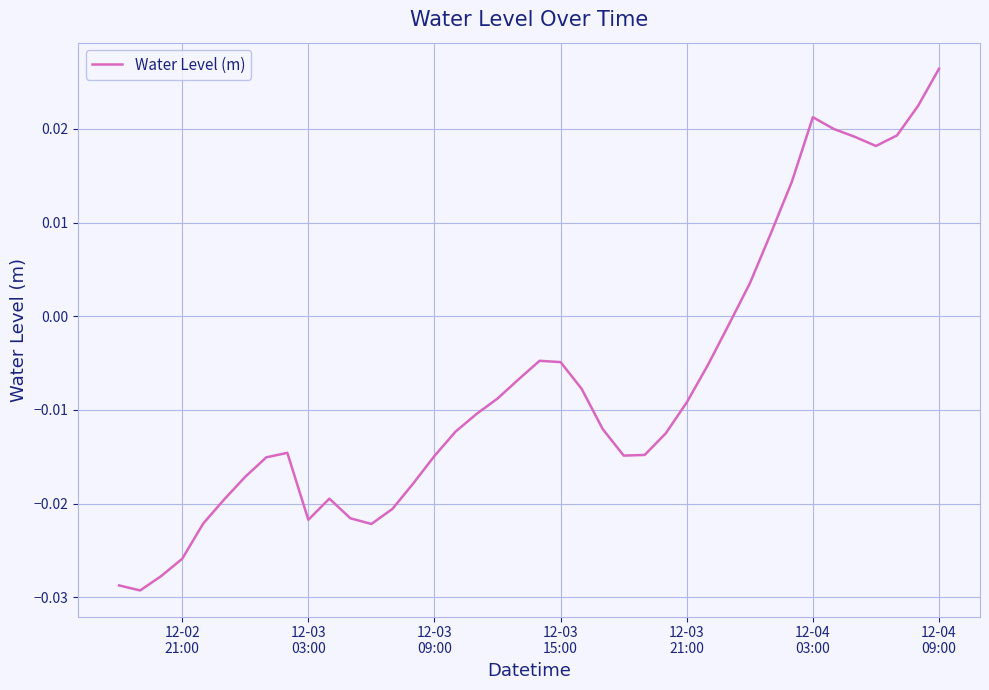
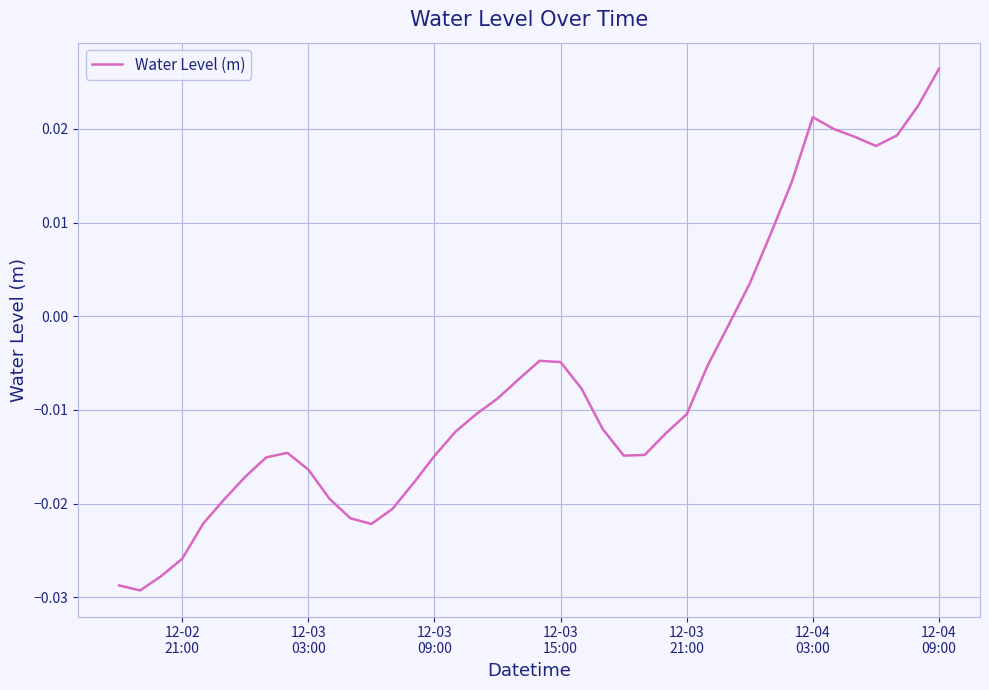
  {
    "12-02 21:00": -0.026,
-   "12-03 03:00": -0.022,
+   "12-03 03:00": -0.016,
    "12-03 09:00": -0.015,
    "12-03 15:00": -0.005,
-   "12-03 21:00": -0.009,
+   "12-03 21:00": -0.010,
    "12-04 03:00": 0.021,
    "12-04 09:00": 0.026
  }
